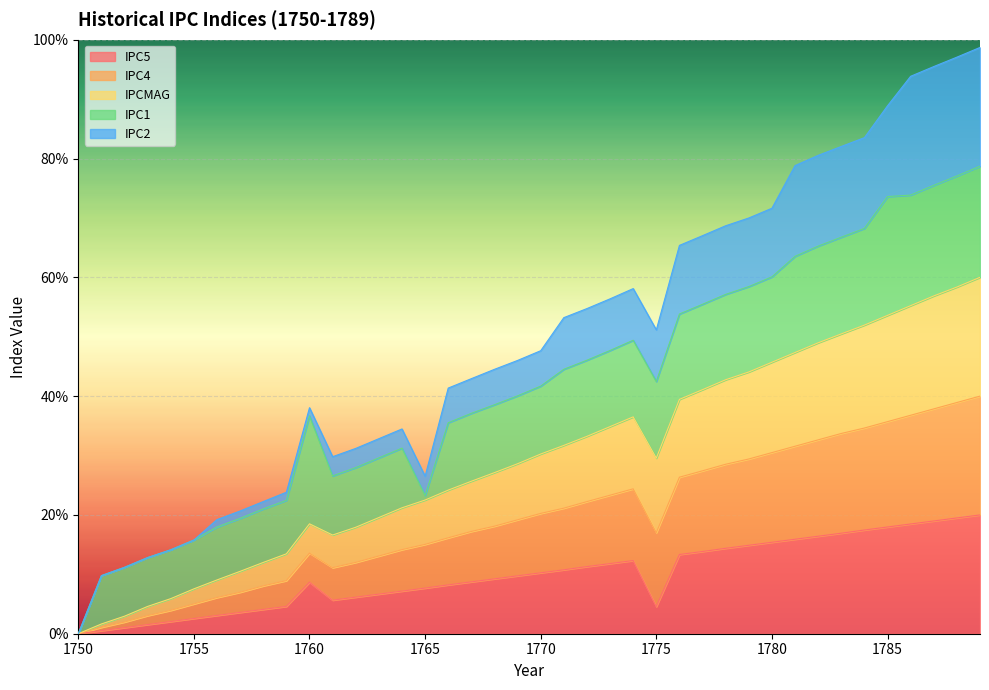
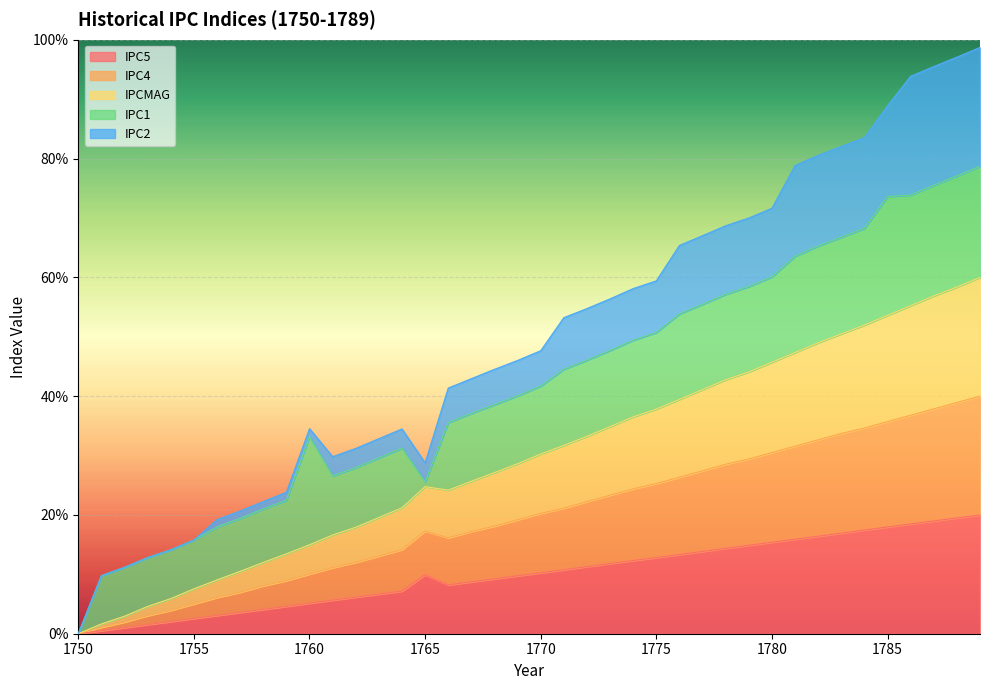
  {
    "IPC5": {
      "1755": "3%",
-     "1760": "9%",
-     "1765": "8%",
+     "1760": "5%",
+     "1765": "10%",
      "1770": "10%",
-     "1775": "5%",
+     "1775": "13%",
      "1780": "15%",
      "1785": "18%"
    },
    "IPC1": {
      "1760": "18%",
      "1765": "1%",
      "1770": "11%",
      "1775": "13%",
      "1780": "14%",
      "1785": "20%"
    },
    "IPC2": {
      "1760": "1%",
      "1765": "3%",
      "1770": "6%",
      "1775": "9%",
      "1780": "12%",
      "1785": "15%"
    }
  }
